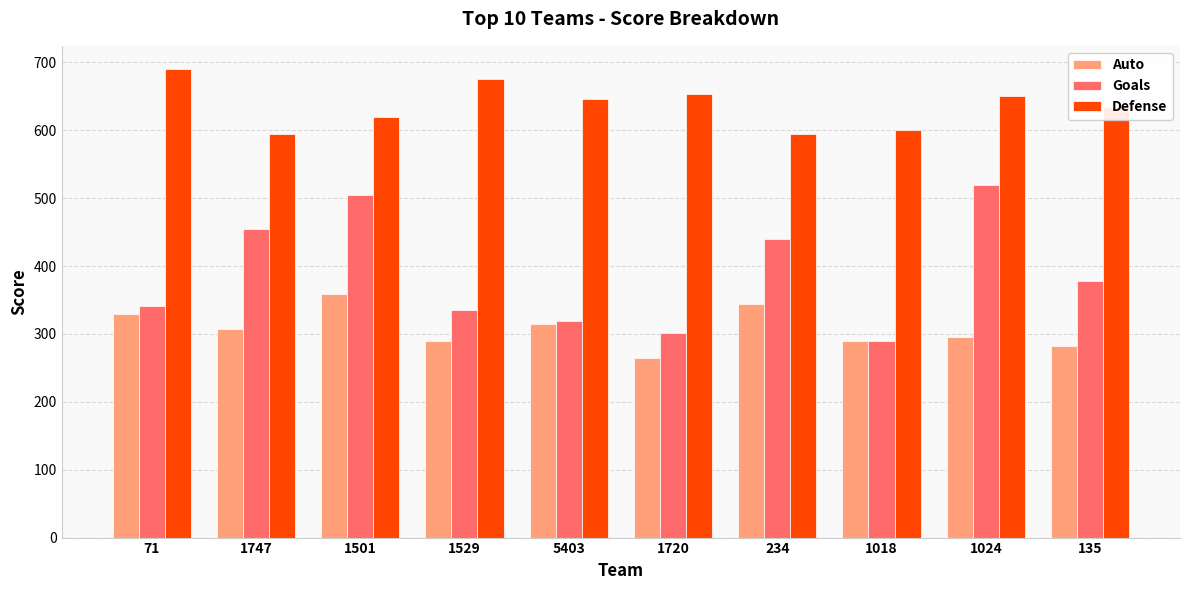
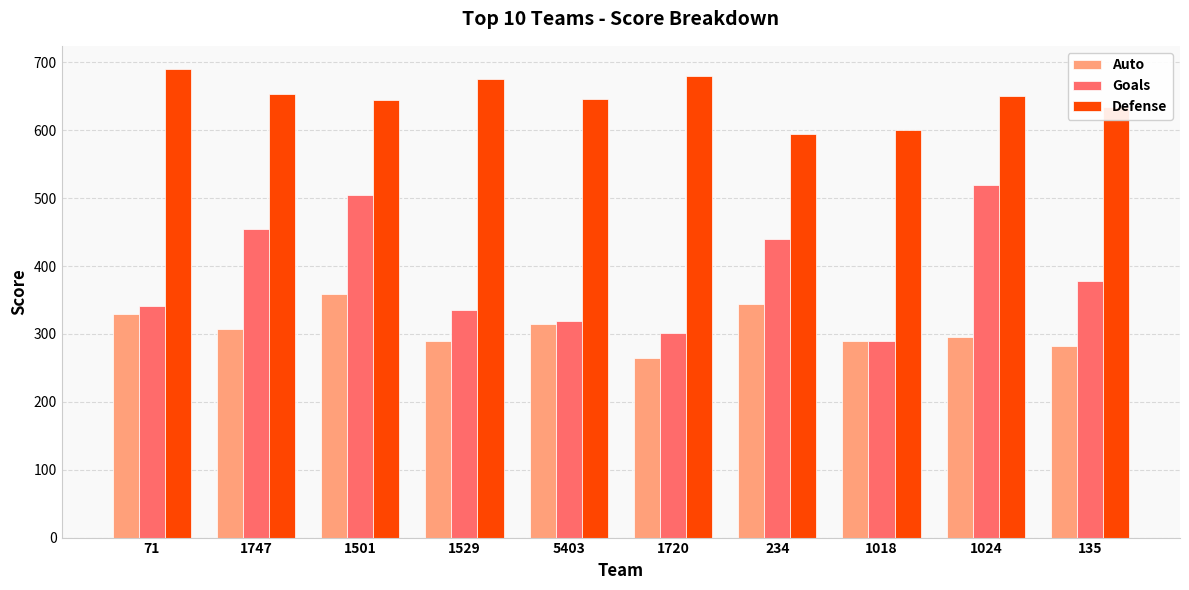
  {
    "Defense": {
      "71": 690,
-     "1747": 600,
-     "1501": 620,
+     "1747": 650,
+     "1501": 650,
      "1529": 680,
      "5403": 650,
-     "1720": 650,
+     "1720": 680,
      "234": 600,
      "1018": 600,
      "1024": 650
    }
  }
